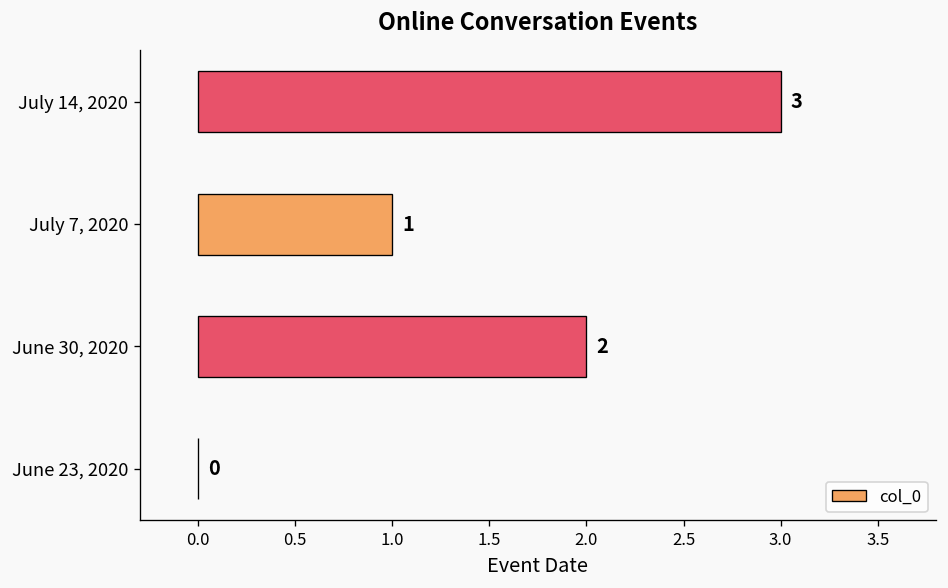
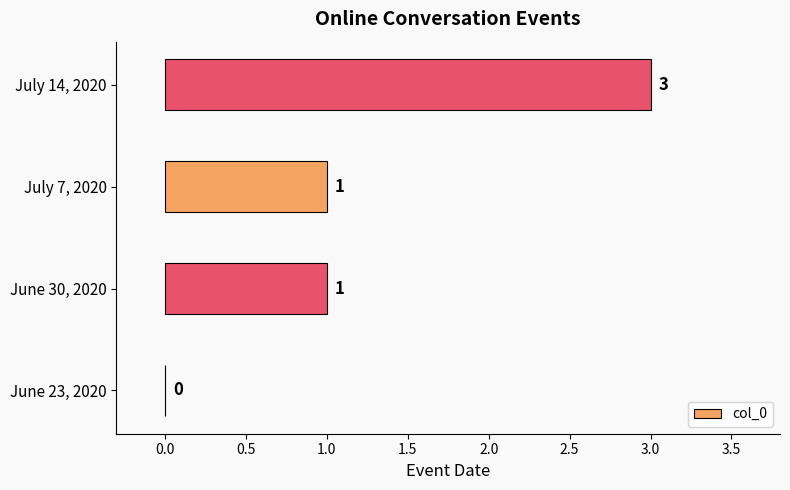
  {
    "July 14, 2020": 3,
    "July 7, 2020": 1,
-   "June 30, 2020": 2,
+   "June 30, 2020": 1,
    "June 23, 2020": 0
  }
